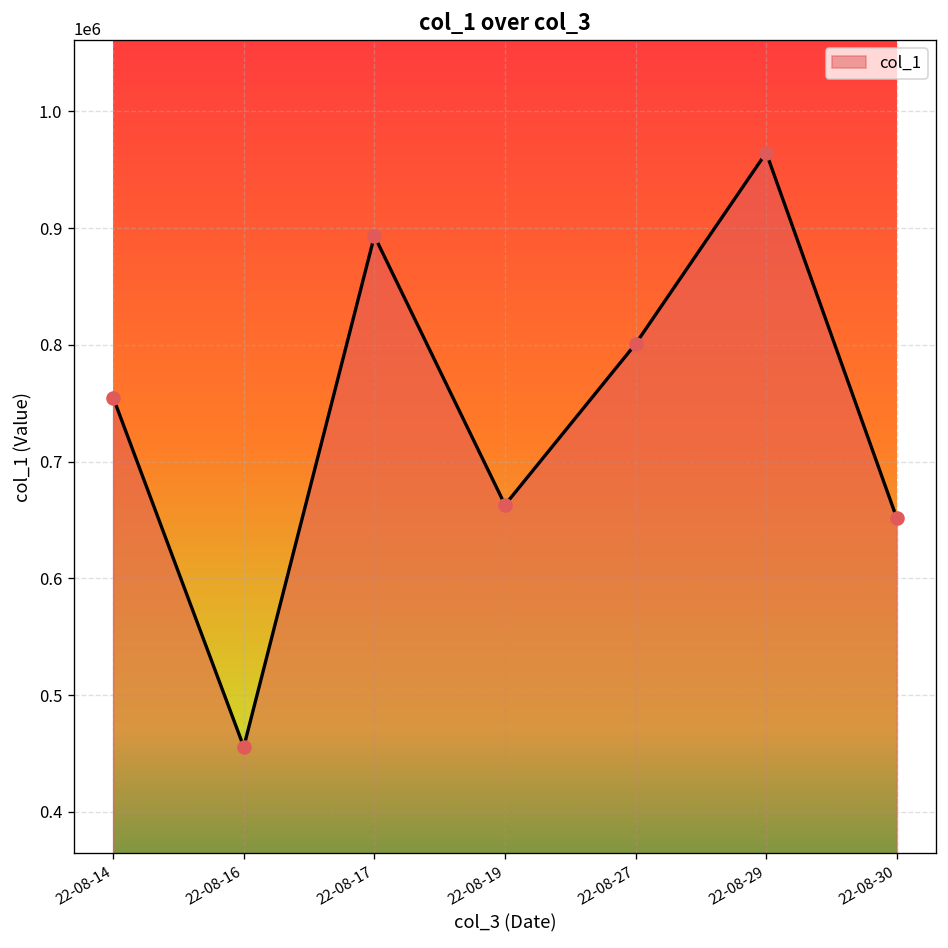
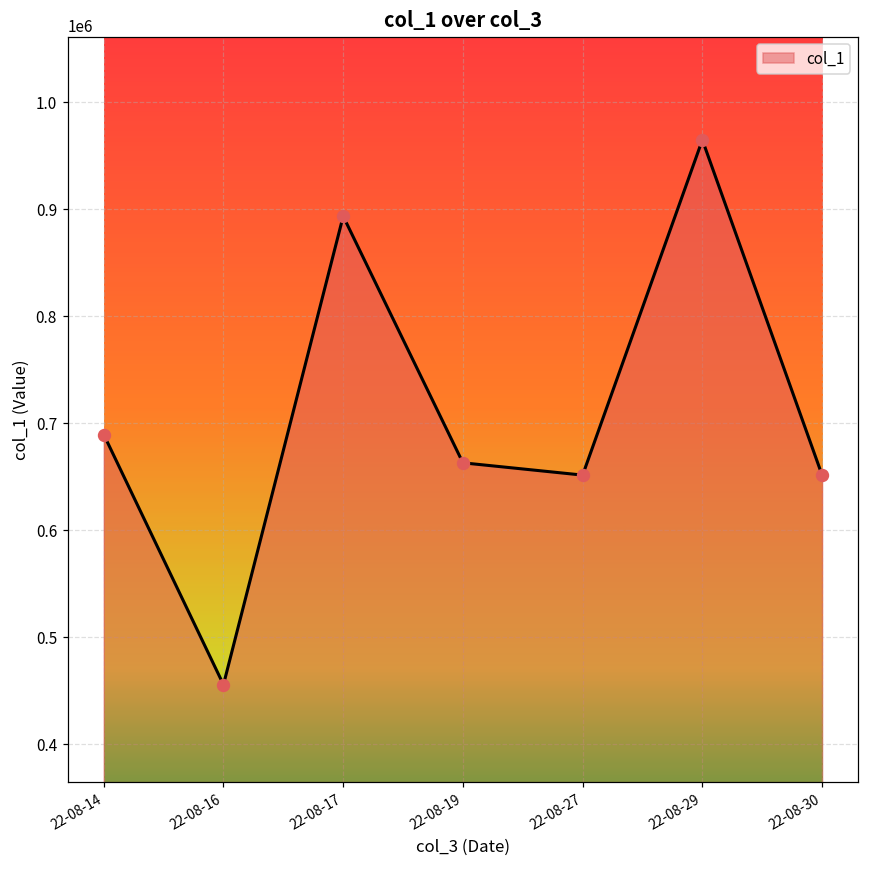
  {
-   "22-08-14": 750000,
+   "22-08-14": 690000,
    "22-08-16": 460000,
    "22-08-17": 890000,
    "22-08-19": 660000,
-   "22-08-27": 800000,
+   "22-08-27": 650000,
    "22-08-29": 960000,
    "22-08-30": 650000
  }
